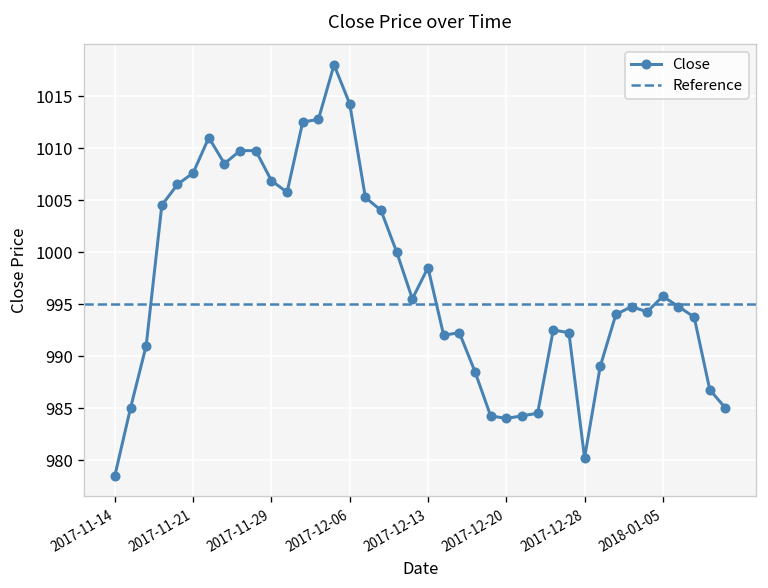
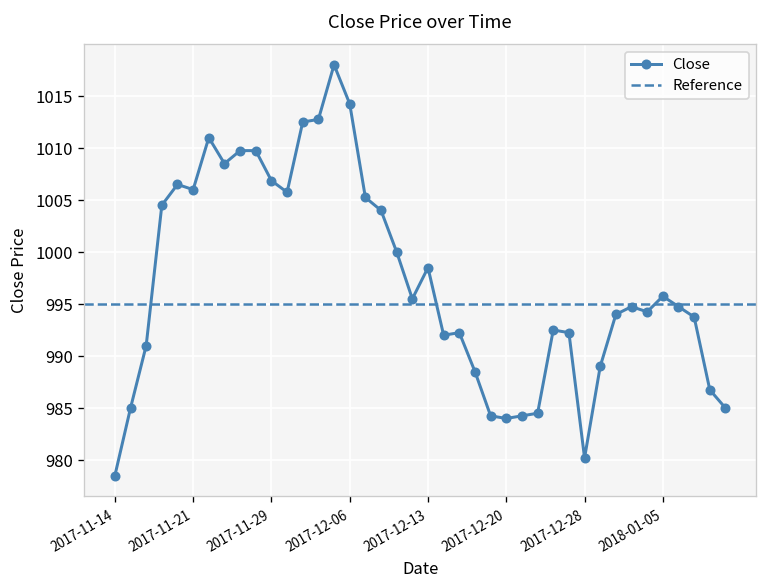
  {
    "2017-11-14": 979,
-   "2017-11-21": 1008,
+   "2017-11-21": 1006,
    "2017-11-29": 1007,
    "2017-12-06": 1014,
    "2017-12-13": 999,
    "2017-12-20": 984,
    "2017-12-28": 980,
    "2018-01-05": 996
  }
